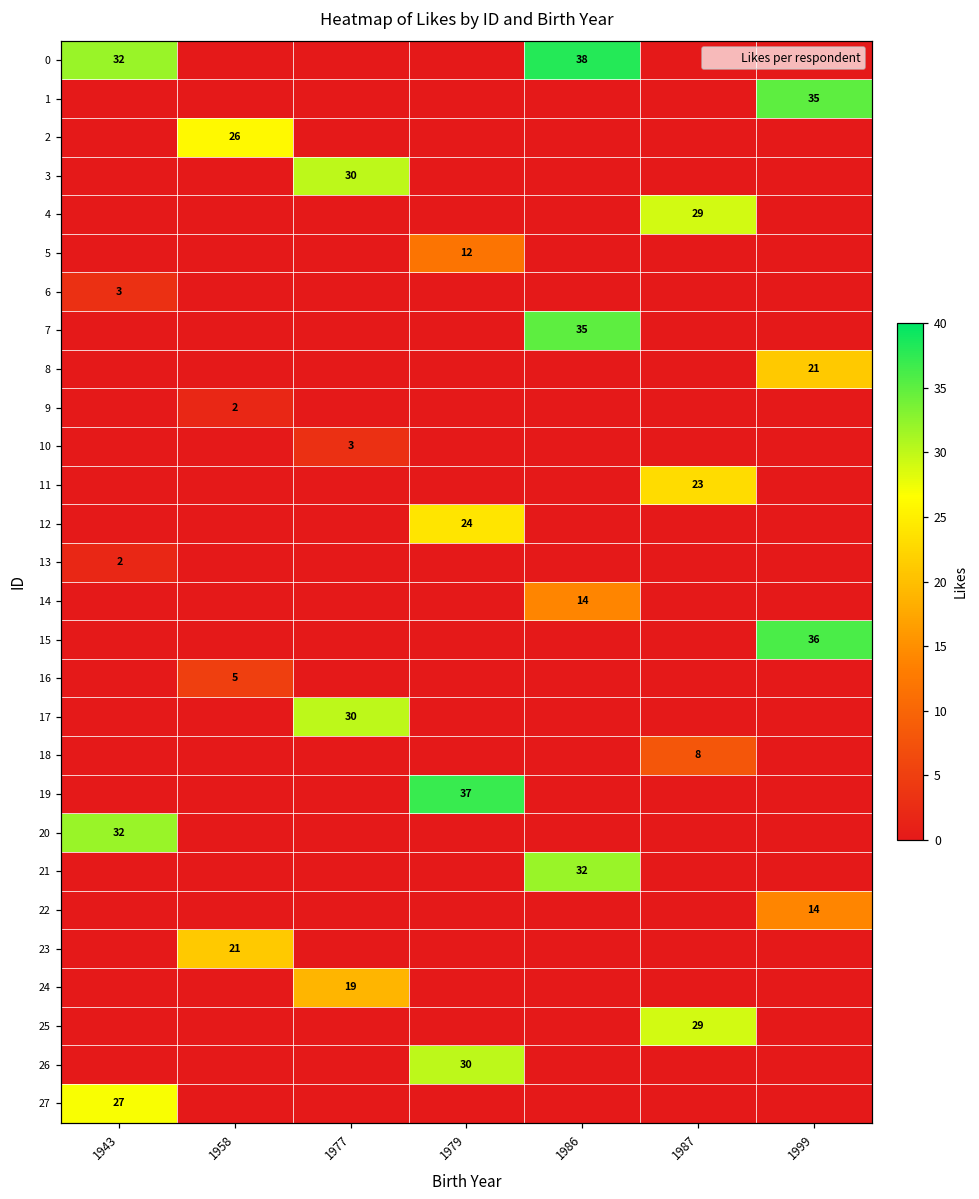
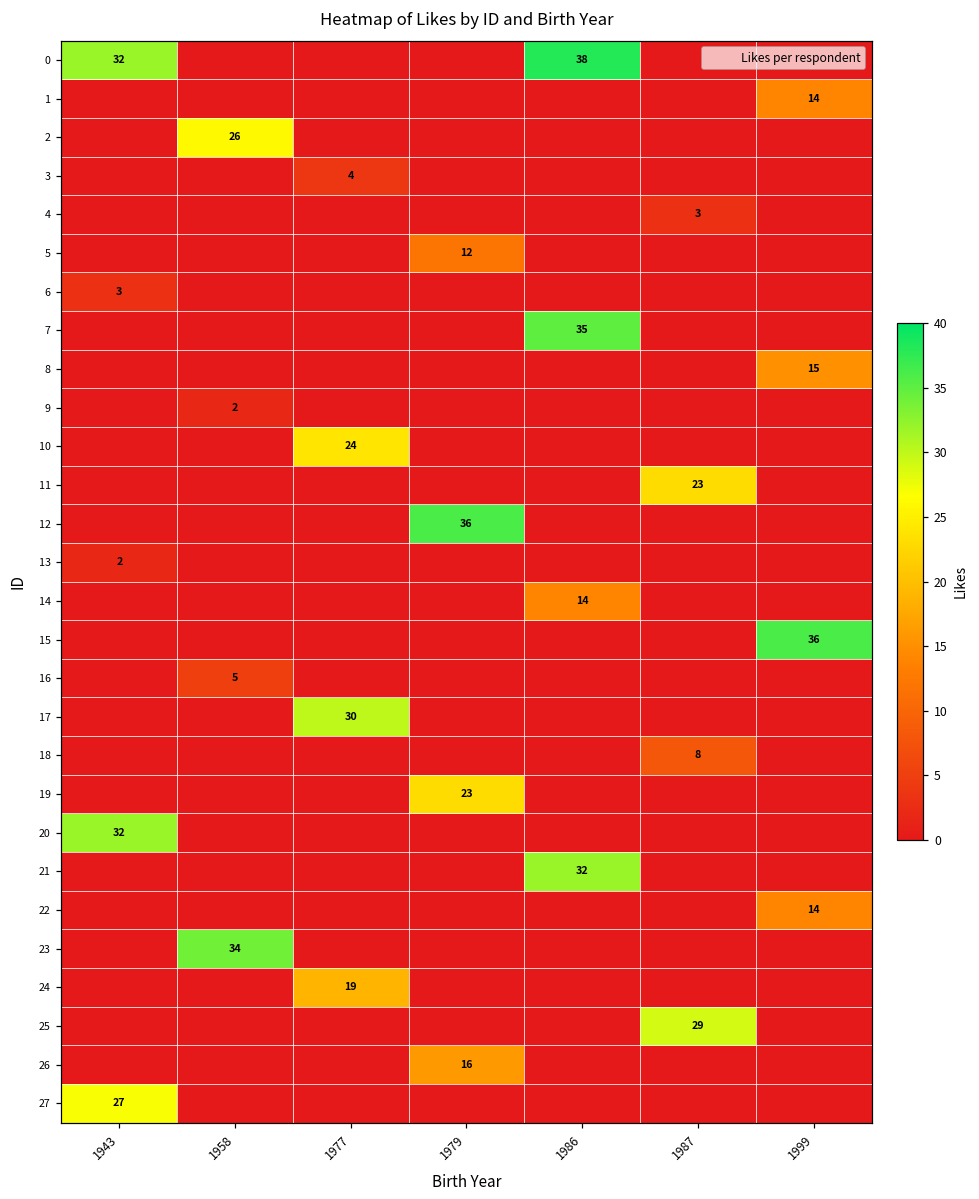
  {
    "0": {
      "1943": 32,
      "1986": 38
    },
    "1": {
-     "1999": 35
+     "1999": 14
    },
    "2": {
      "1958": 26
    },
    "3": {
-     "1977": 30
+     "1977": 4
    },
    "4": {
-     "1987": 29
+     "1987": 3
    },
    "5": {
      "1979": 12
    },
    "6": {
      "1943": 3
    },
    "7": {
      "1986": 35
    },
    "8": {
-     "1999": 21
+     "1999": 15
    },
    "9": {
      "1958": 2
    },
    "10": {
-     "1977": 3
+     "1977": 24
    },
    "11": {
      "1987": 23
    },
    "12": {
-     "1979": 24
+     "1979": 36
    },
    "13": {
      "1943": 2
    },
    "14": {
      "1986": 14
    },
    "15": {
      "1999": 36
    },
    "16": {
      "1958": 5
    },
    "17": {
      "1977": 30
    },
    "18": {
      "1987": 8
    },
    "19": {
-     "1979": 37
+     "1979": 23
    },
    "20": {
      "1943": 32
    },
    "21": {
      "1986": 32
    },
    "22": {
      "1999": 14
    },
    "23": {
-     "1958": 21
+     "1958": 34
    },
    "24": {
      "1977": 19
    },
    "25": {
      "1987": 29
    },
    "26": {
-     "1979": 30
+     "1979": 16
    },
    "27": {
      "1943": 27
    }
  }
